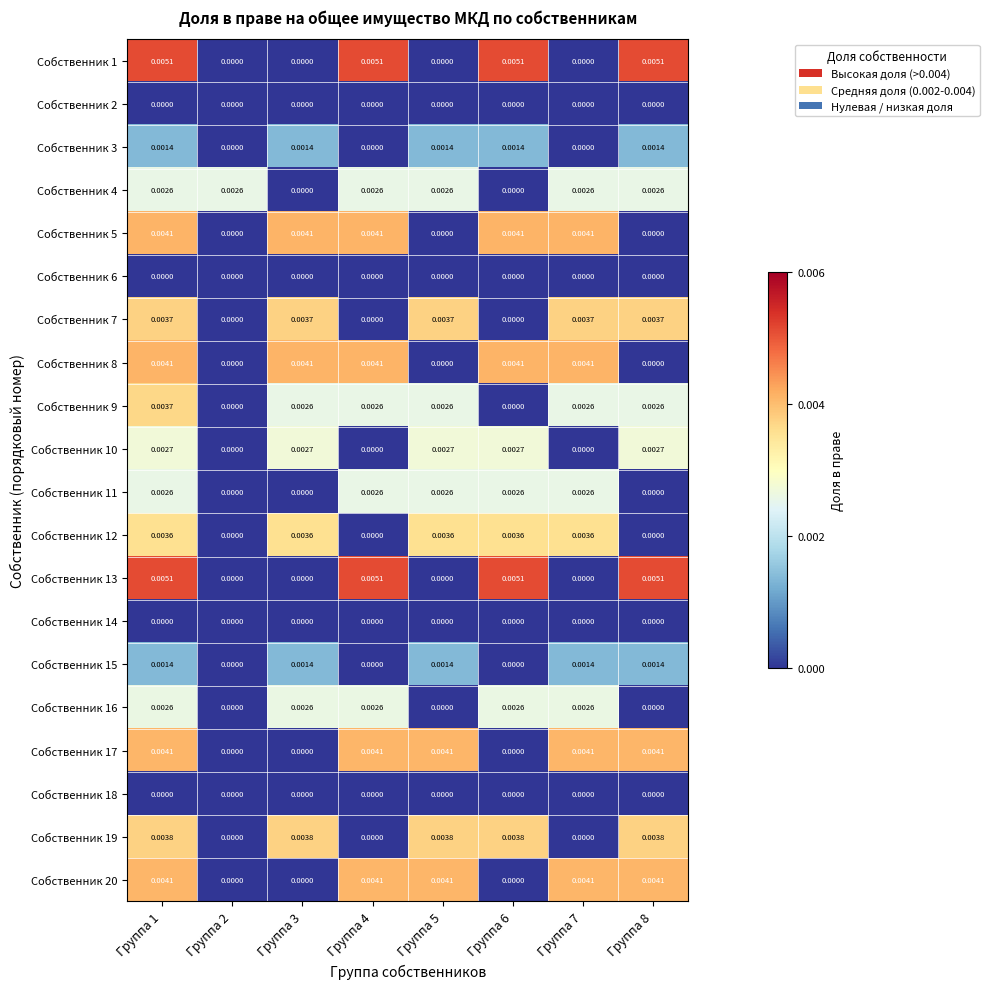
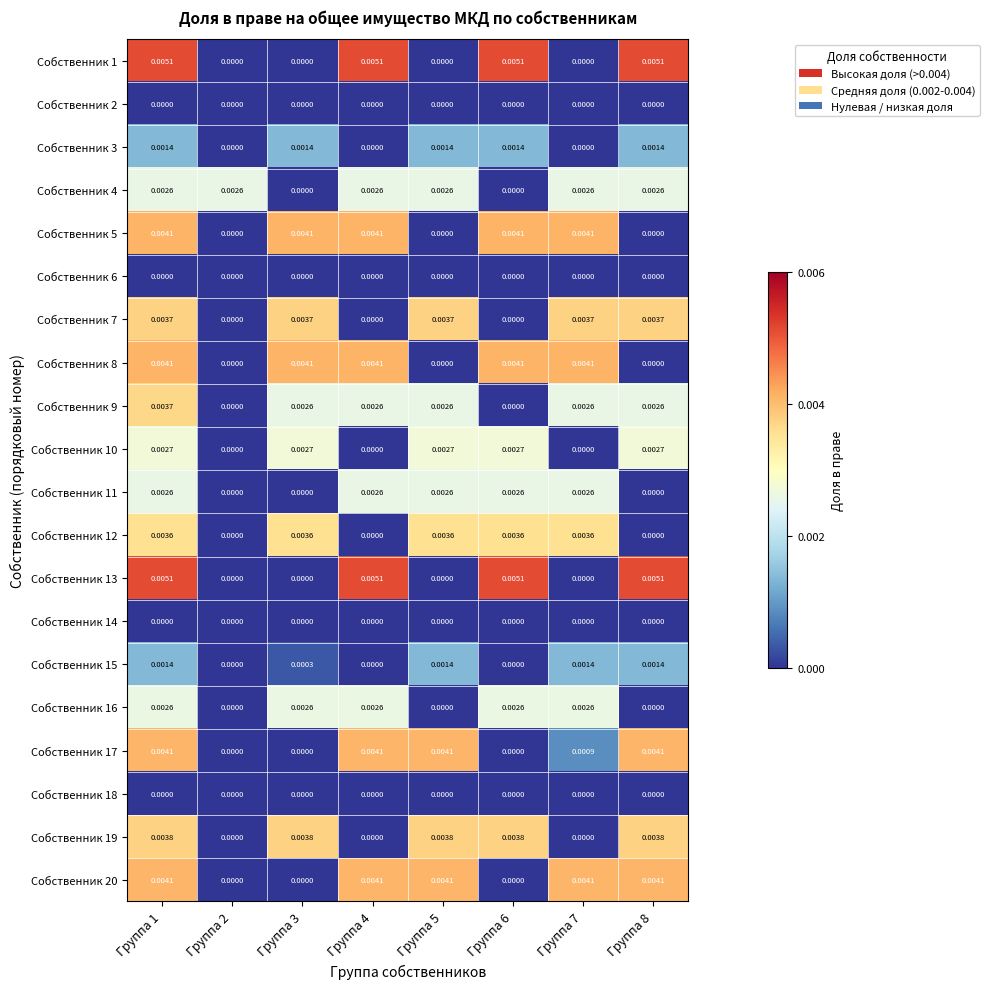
  {
    "Собственник 1": {
      "Группа 1": 0.0051,
      "Группа 2": 0.0000,
      "Группа 3": 0.0000,
      "Группа 4": 0.0051,
      "Группа 5": 0.0000,
      "Группа 6": 0.0051,
      "Группа 7": 0.0000,
      "Группа 8": 0.0051
    },
    "Собственник 2": {
      "Группа 1": 0.0000,
      "Группа 2": 0.0000,
      "Группа 3": 0.0000,
      "Группа 4": 0.0000,
      "Группа 5": 0.0000,
      "Группа 6": 0.0000,
      "Группа 7": 0.0000,
      "Группа 8": 0.0000
    },
    "Собственник 3": {
      "Группа 1": 0.0014,
      "Группа 2": 0.0000,
      "Группа 3": 0.0014,
      "Группа 4": 0.0000,
      "Группа 5": 0.0014,
      "Группа 6": 0.0014,
      "Группа 7": 0.0000,
      "Группа 8": 0.0014
    },
    "Собственник 4": {
      "Группа 1": 0.0026,
      "Группа 2": 0.0026,
      "Группа 3": 0.0000,
      "Группа 4": 0.0026,
      "Группа 5": 0.0026,
      "Группа 6": 0.0000,
      "Группа 7": 0.0026,
      "Группа 8": 0.0026
    },
    "Собственник 5": {
      "Группа 1": 0.0041,
      "Группа 2": 0.0000,
      "Группа 3": 0.0041,
      "Группа 4": 0.0041,
      "Группа 5": 0.0000,
      "Группа 6": 0.0041,
      "Группа 7": 0.0041,
      "Группа 8": 0.0000
    },
    "Собственник 6": {
      "Группа 1": 0.0000,
      "Группа 2": 0.0000,
      "Группа 3": 0.0000,
      "Группа 4": 0.0000,
      "Группа 5": 0.0000,
      "Группа 6": 0.0000,
      "Группа 7": 0.0000,
      "Группа 8": 0.0000
    },
    "Собственник 7": {
      "Группа 1": 0.0037,
      "Группа 2": 0.0000,
      "Группа 3": 0.0037,
      "Группа 4": 0.0000,
      "Группа 5": 0.0037,
      "Группа 6": 0.0000,
      "Группа 7": 0.0037,
      "Группа 8": 0.0037
    },
    "Собственник 8": {
      "Группа 1": 0.0041,
      "Группа 2": 0.0000,
      "Группа 3": 0.0041,
      "Группа 4": 0.0041,
      "Группа 5": 0.0000,
      "Группа 6": 0.0041,
      "Группа 7": 0.0041,
      "Группа 8": 0.0000
    },
    "Собственник 9": {
      "Группа 1": 0.0037,
      "Группа 2": 0.0000,
      "Группа 3": 0.0026,
      "Группа 4": 0.0026,
      "Группа 5": 0.0026,
      "Группа 6": 0.0000,
      "Группа 7": 0.0026,
      "Группа 8": 0.0026
    },
    "Собственник 10": {
      "Группа 1": 0.0027,
      "Группа 2": 0.0000,
      "Группа 3": 0.0027,
      "Группа 4": 0.0000,
      "Группа 5": 0.0027,
      "Группа 6": 0.0027,
      "Группа 7": 0.0000,
      "Группа 8": 0.0027
    },
    "Собственник 11": {
      "Группа 1": 0.0026,
      "Группа 2": 0.0000,
      "Группа 3": 0.0000,
      "Группа 4": 0.0026,
      "Группа 5": 0.0026,
      "Группа 6": 0.0026,
      "Группа 7": 0.0026,
      "Группа 8": 0.0000
    },
    "Собственник 12": {
      "Группа 1": 0.0036,
      "Группа 2": 0.0000,
      "Группа 3": 0.0036,
      "Группа 4": 0.0000,
      "Группа 5": 0.0036,
      "Группа 6": 0.0036,
      "Группа 7": 0.0036,
      "Группа 8": 0.0000
    },
    "Собственник 13": {
      "Группа 1": 0.0051,
      "Группа 2": 0.0000,
      "Группа 3": 0.0000,
      "Группа 4": 0.0051,
      "Группа 5": 0.0000,
      "Группа 6": 0.0051,
      "Группа 7": 0.0000,
      "Группа 8": 0.0051
    },
    "Собственник 14": {
      "Группа 1": 0.0000,
      "Группа 2": 0.0000,
      "Группа 3": 0.0000,
      "Группа 4": 0.0000,
      "Группа 5": 0.0000,
      "Группа 6": 0.0000,
      "Группа 7": 0.0000,
      "Группа 8": 0.0000
    },
    "Собственник 15": {
      "Группа 1": 0.0014,
      "Группа 2": 0.0000,
-     "Группа 3": 0.0014,
+     "Группа 3": 0.0003,
      "Группа 4": 0.0000,
      "Группа 5": 0.0014,
      "Группа 6": 0.0000,
      "Группа 7": 0.0014,
      "Группа 8": 0.0014
    },
    "Собственник 16": {
      "Группа 1": 0.0026,
      "Группа 2": 0.0000,
      "Группа 3": 0.0026,
      "Группа 4": 0.0026,
      "Группа 5": 0.0000,
      "Группа 6": 0.0026,
      "Группа 7": 0.0026,
      "Группа 8": 0.0000
    },
    "Собственник 17": {
      "Группа 1": 0.0041,
      "Группа 2": 0.0000,
      "Группа 3": 0.0000,
      "Группа 4": 0.0041,
      "Группа 5": 0.0041,
      "Группа 6": 0.0000,
-     "Группа 7": 0.0041,
+     "Группа 7": 0.0009,
      "Группа 8": 0.0041
    },
    "Собственник 18": {
      "Группа 1": 0.0000,
      "Группа 2": 0.0000,
      "Группа 3": 0.0000,
      "Группа 4": 0.0000,
      "Группа 5": 0.0000,
      "Группа 6": 0.0000,
      "Группа 7": 0.0000,
      "Группа 8": 0.0000
    },
    "Собственник 19": {
      "Группа 1": 0.0038,
      "Группа 2": 0.0000,
      "Группа 3": 0.0038,
      "Группа 4": 0.0000,
      "Группа 5": 0.0038,
      "Группа 6": 0.0038,
      "Группа 7": 0.0000,
      "Группа 8": 0.0038
    },
    "Собственник 20": {
      "Группа 1": 0.0041,
      "Группа 2": 0.0000,
      "Группа 3": 0.0000,
      "Группа 4": 0.0041,
      "Группа 5": 0.0041,
      "Группа 6": 0.0000,
      "Группа 7": 0.0041,
      "Группа 8": 0.0041
    }
  }
